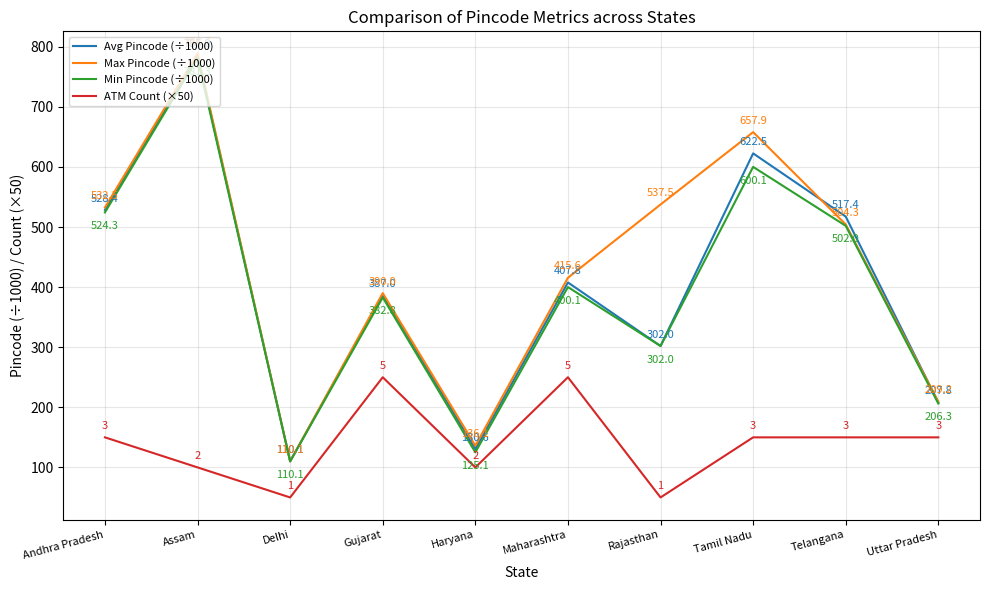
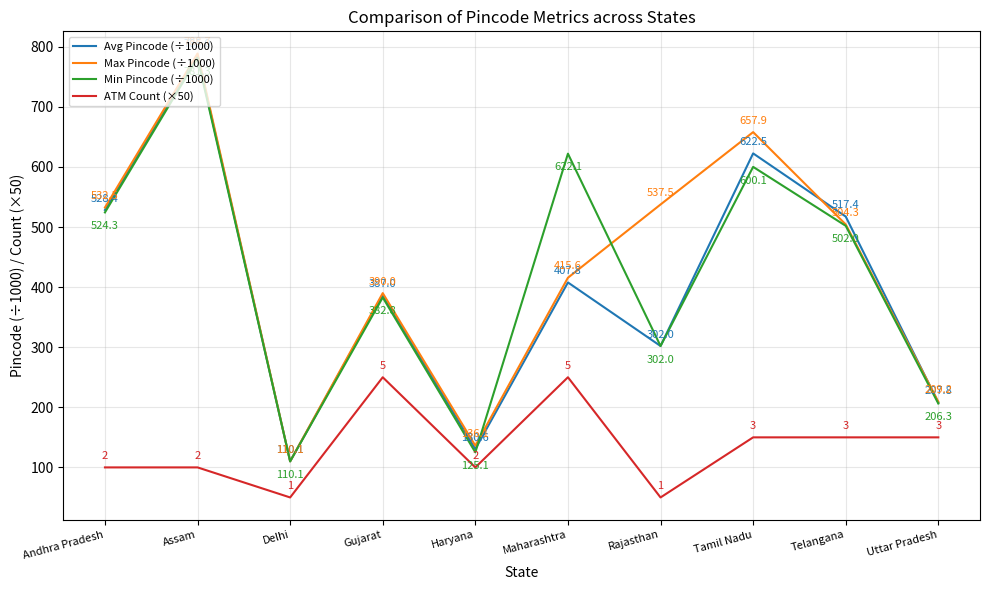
  {
    "Avg Pincode (÷1000)": {
      "Tamil Nadu": 622.5
    },
    "Max Pincode (÷1000)": {
      "Rajasthan": 537.5,
      "Tamil Nadu": 657.9
    },
    "Min Pincode (÷1000)": {
-     "Maharashtra": 400.1,
+     "Maharashtra": 622.1,
      "Tamil Nadu": 600.1
    },
    "ATM Count (×50)": {
-     "Andhra Pradesh": 3
+     "Andhra Pradesh": 2
    }
  }
